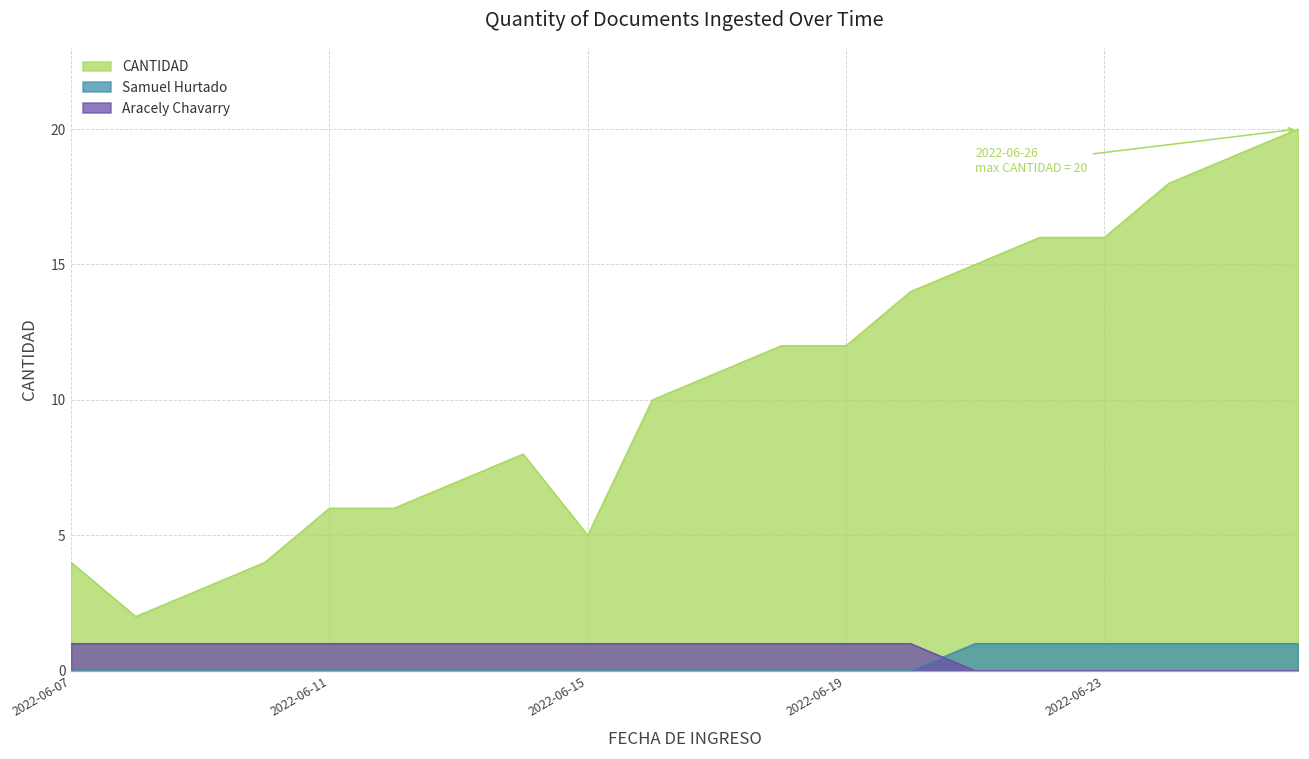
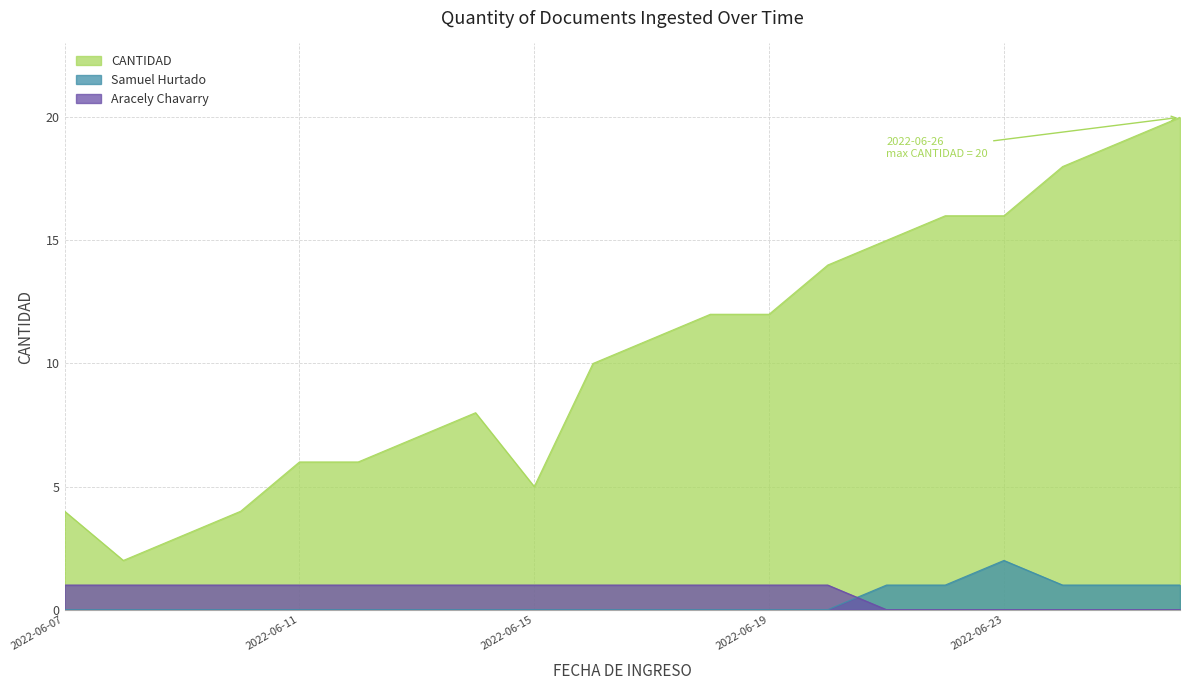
  {
    "CANTIDAD": {
      "2022-06-07": 4,
      "2022-06-11": 6,
      "2022-06-15": 5,
      "2022-06-19": 12,
      "2022-06-23": 16
    },
    "Samuel Hurtado": {
      "2022-06-07": 0,
      "2022-06-11": 0,
      "2022-06-15": 0,
      "2022-06-19": 0,
-     "2022-06-23": 1
+     "2022-06-23": 2
    },
    "Aracely Chavarry": {
      "2022-06-07": 1,
      "2022-06-11": 1,
      "2022-06-15": 1,
      "2022-06-19": 1,
      "2022-06-23": 0
    }
  }
